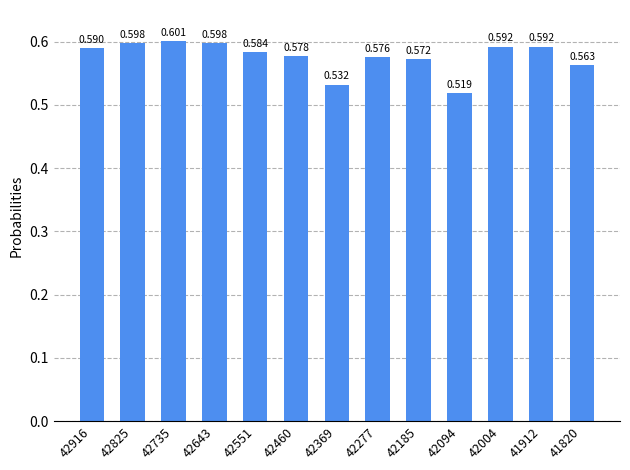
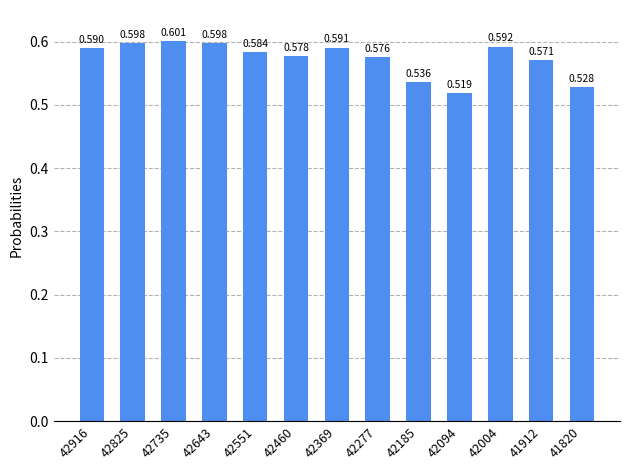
  {
    "42916": 0.590,
    "42825": 0.598,
    "42735": 0.601,
    "42643": 0.598,
    "42551": 0.584,
    "42460": 0.578,
-   "42369": 0.532,
+   "42369": 0.591,
    "42277": 0.576,
-   "42185": 0.572,
+   "42185": 0.536,
    "42094": 0.519,
    "42004": 0.592,
-   "41912": 0.592,
-   "41820": 0.563
+   "41912": 0.571,
+   "41820": 0.528
  }
